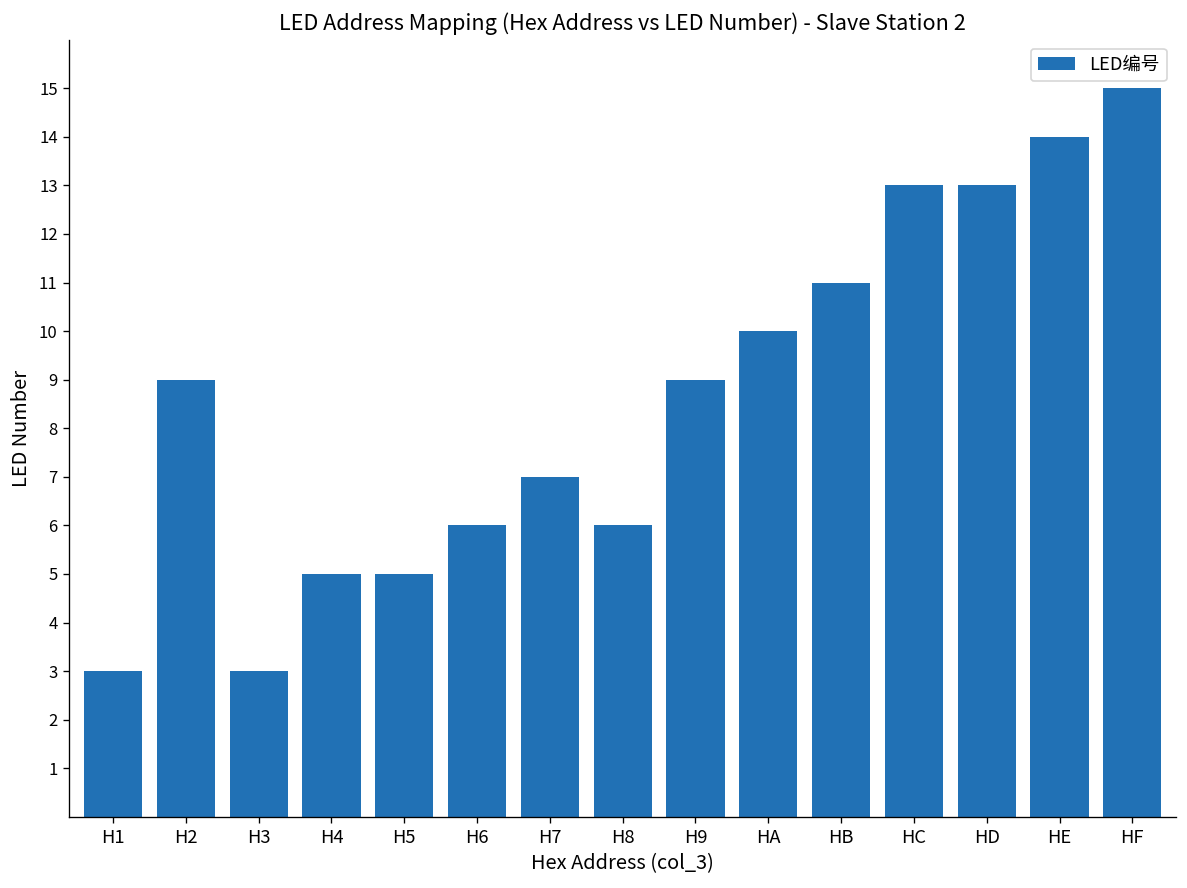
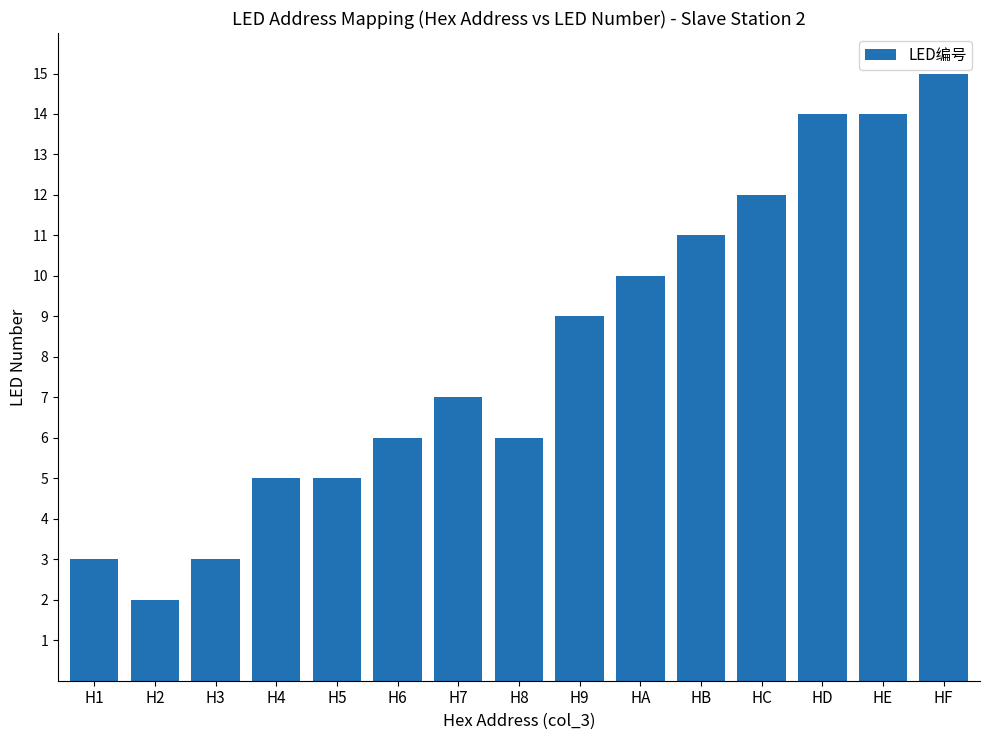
  {
    "H1": 3,
-   "H2": 9,
+   "H2": 2,
    "H3": 3,
    "H4": 5,
    "H5": 5,
    "H6": 6,
    "H7": 7,
    "H8": 6,
    "H9": 9,
    "HA": 10,
    "HB": 11,
-   "HC": 13,
-   "HD": 13,
+   "HC": 12,
+   "HD": 14,
    "HE": 14,
    "HF": 15
  }
